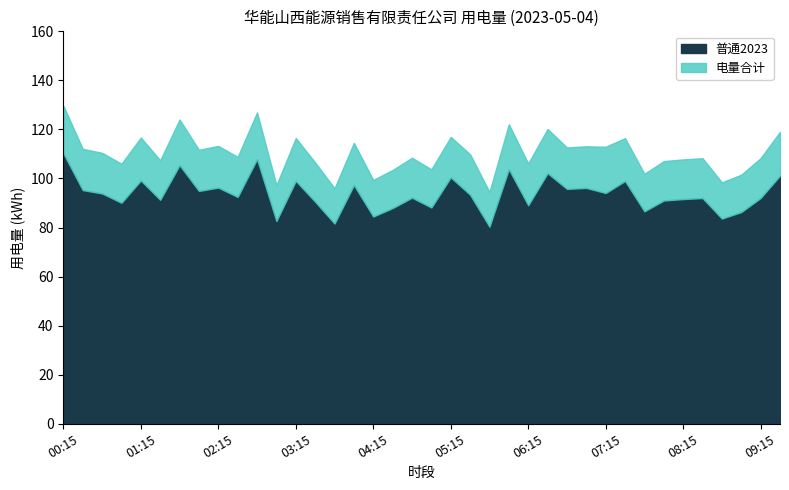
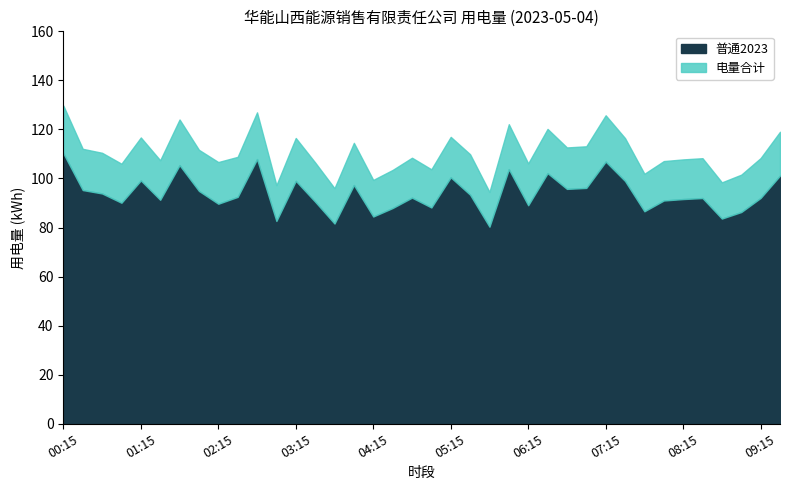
  {
    "普通2023": {
      "00:15": 110,
      "01:15": 99,
-     "02:15": 96,
+     "02:15": 90,
      "03:15": 99,
      "04:15": 85,
      "05:15": 100,
      "06:15": 89,
-     "07:15": 94,
+     "07:15": 107,
      "08:15": 92,
      "09:15": 92
    }
  }
